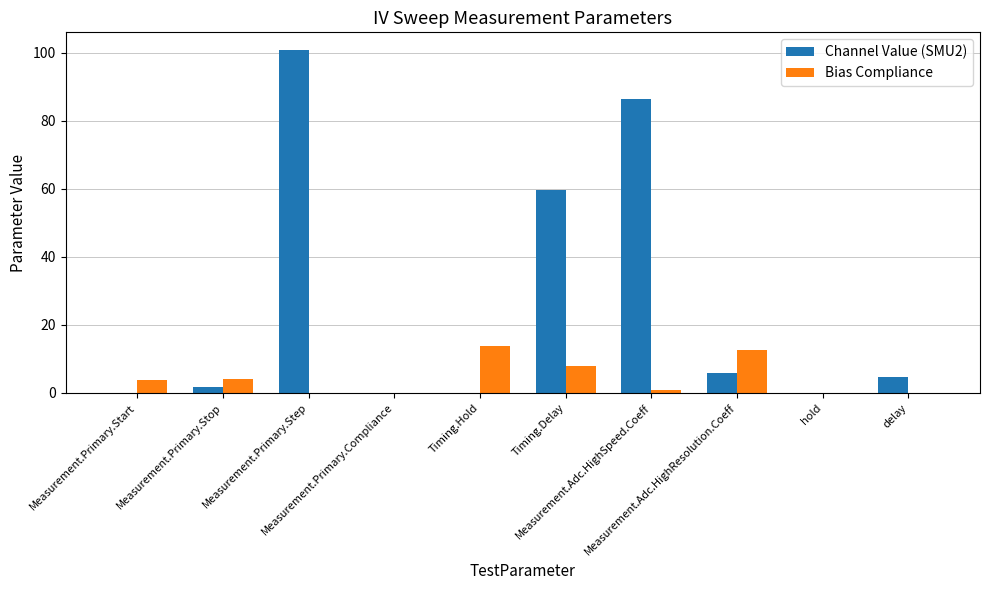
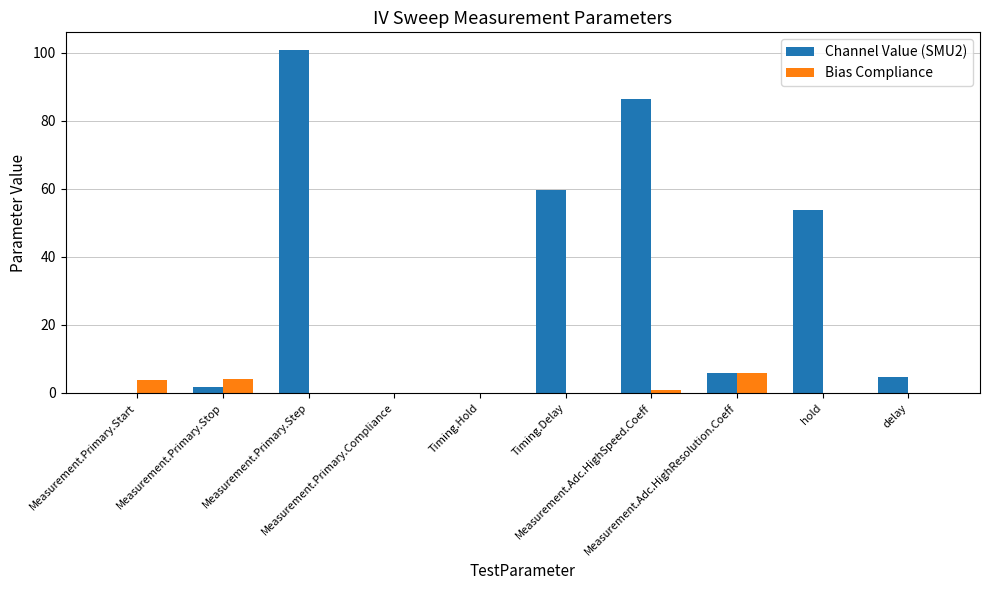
  {
    "Channel Value (SMU2)": {
      "Measurement.Primary.Start": 0,
      "Measurement.Primary.Stop": 2,
      "Measurement.Primary.Step": 101,
      "Timing.Hold": 0,
      "Timing.Delay": 60,
      "Measurement.Adc.HighSpeed.Coeff": 86,
      "Measurement.Adc.HighResolution.Coeff": 6,
-     "hold": 0,
+     "hold": 54,
      "delay": 5
    },
    "Bias Compliance": {
      "Measurement.Primary.Start": 4,
      "Measurement.Primary.Stop": 4,
      "Measurement.Primary.Step": 0,
-     "Timing.Hold": 14,
-     "Timing.Delay": 8,
+     "Timing.Hold": 0,
+     "Timing.Delay": 0,
      "Measurement.Adc.HighSpeed.Coeff": 1,
-     "Measurement.Adc.HighResolution.Coeff": 13,
+     "Measurement.Adc.HighResolution.Coeff": 6,
      "hold": 0,
      "delay": 0
    }
  }
